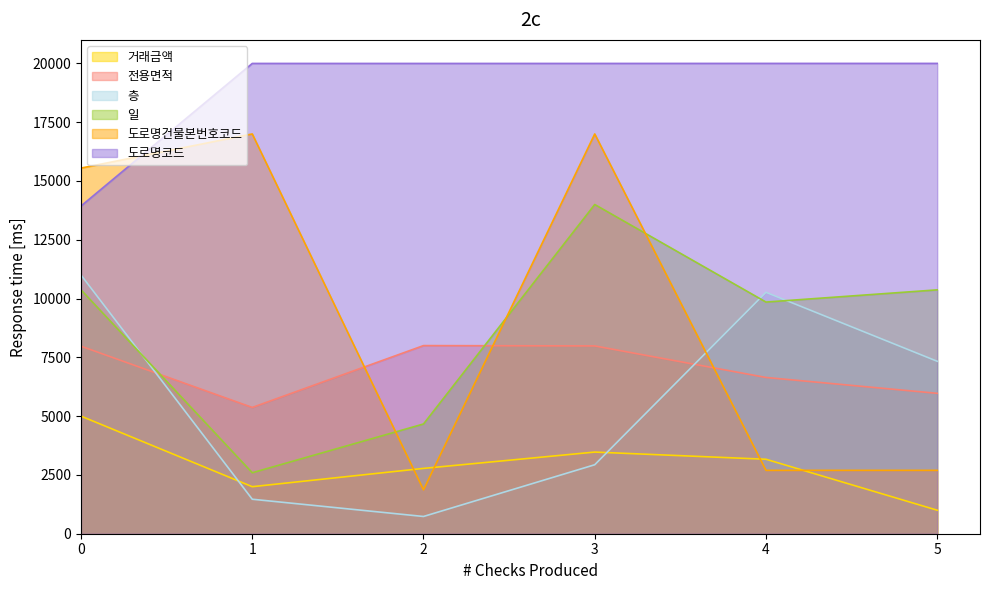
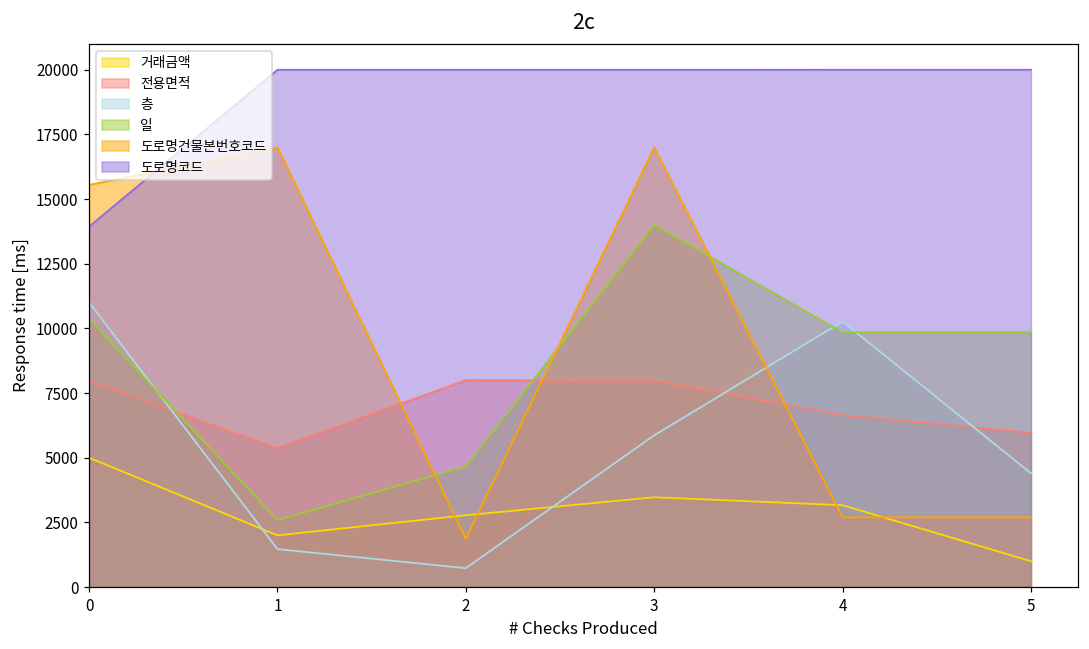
  {
    "전용면적": {
      "0": 8000,
      "1": 5400,
      "2": 8000,
      "3": 8000,
      "4": 6600,
      "5": 6000
    },
    "층": {
      "0": 11000,
      "1": 1500,
      "2": 700,
-     "3": 2900,
+     "3": 5900,
      "4": 10300,
-     "5": 7300
+     "5": 4400
    },
    "일": {
      "0": 10400,
      "1": 2600,
      "2": 4700,
      "3": 14000,
      "4": 9900,
-     "5": 10400
+     "5": 9900
    },
    "도로명코드": {
      "0": 13900,
      "1": 20000,
      "2": 20000,
      "3": 20000,
      "4": 20000,
      "5": 20000
    }
  }
